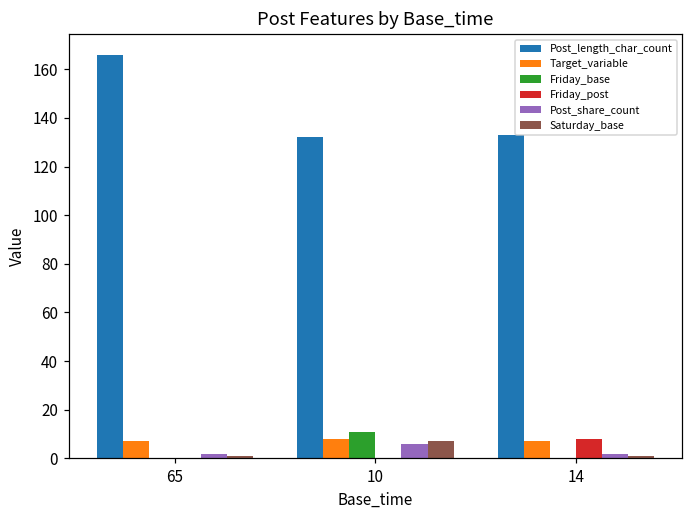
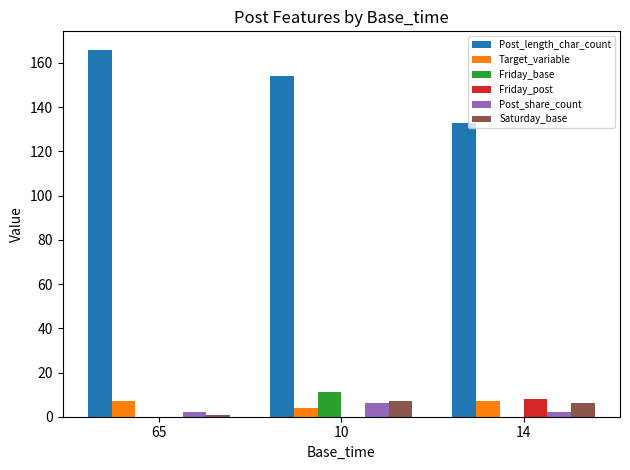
  {
    "Post_length_char_count": {
      "65": 166,
-     "10": 132,
+     "10": 154,
      "14": 133
    },
    "Target_variable": {
      "65": 7,
-     "10": 8,
+     "10": 4,
      "14": 7
    },
    "Friday_base": {
      "65": 0,
      "10": 11,
      "14": 0
    },
    "Friday_post": {
      "65": 0,
      "10": 0,
      "14": 8
    },
    "Post_share_count": {
      "65": 2,
      "10": 6,
      "14": 2
    },
    "Saturday_base": {
      "10": 7,
-     "14": 1
+     "14": 6
    }
  }
